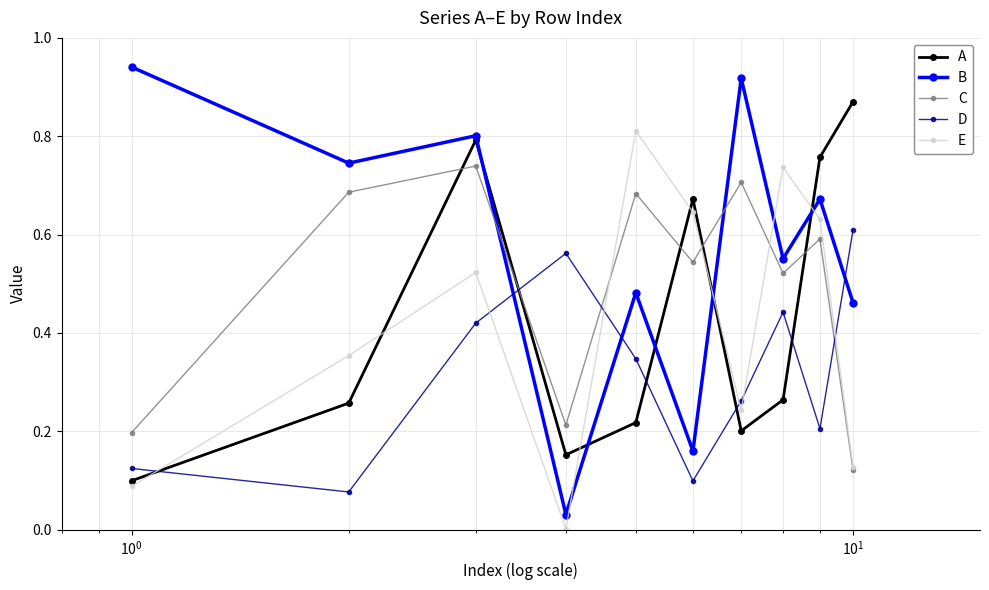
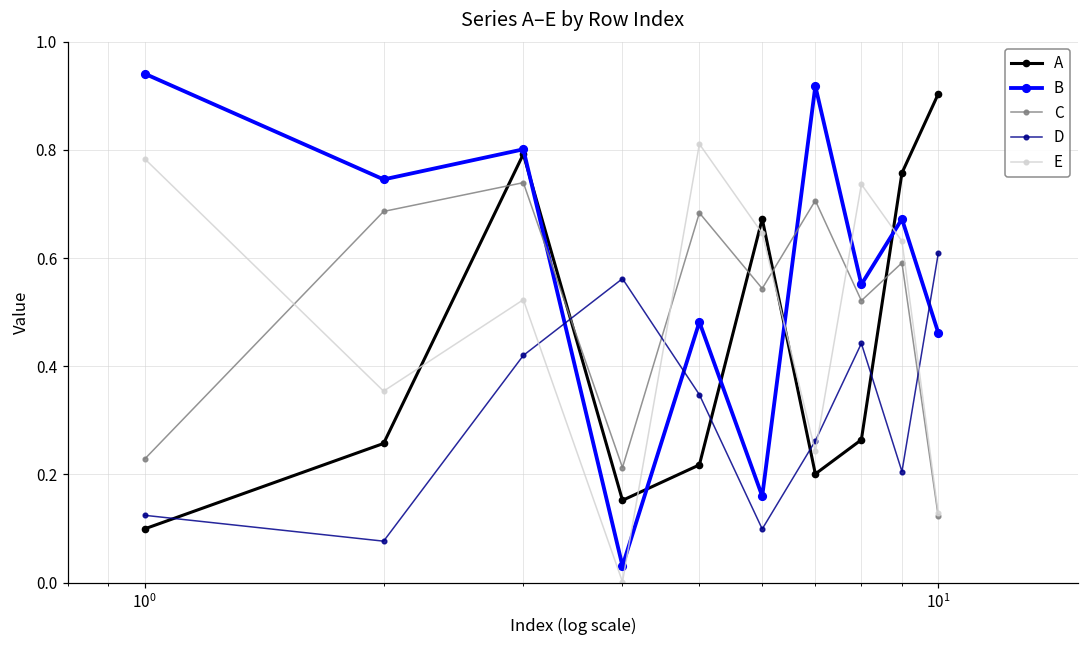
  {
    "A": {
      "10^0": 0.10,
-     "10^1": 0.87
+     "10^1": 0.90
    },
    "B": {
      "10^0": 0.94,
      "10^1": 0.46
    },
    "C": {
-     "10^0": 0.20,
+     "10^0": 0.23,
      "10^1": 0.12
    },
    "D": {
      "10^0": 0.12,
      "10^1": 0.61
    },
    "E": {
-     "10^0": 0.09,
+     "10^0": 0.78,
      "10^1": 0.13
    }
  }
